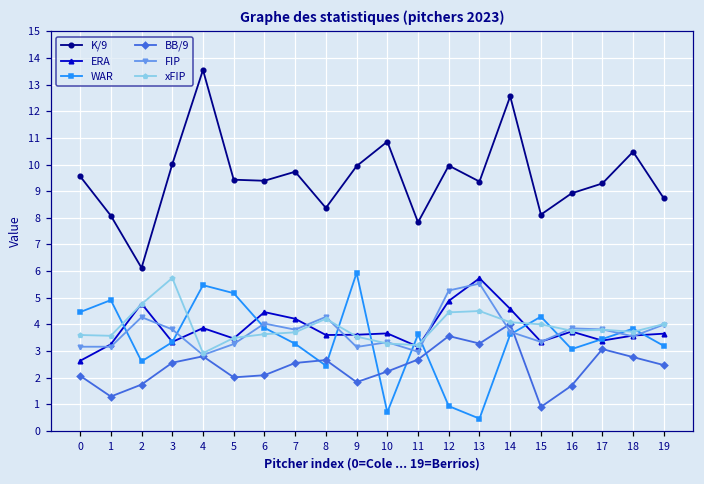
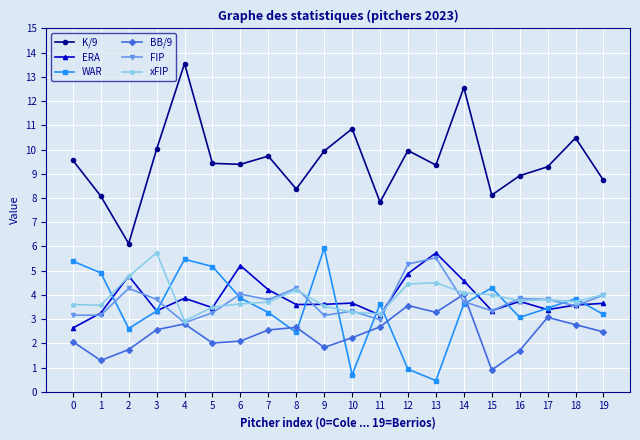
  {
    "K/9": {
      "0": 9.6,
      "1": 8.1,
      "2": 6.1,
      "3": 10.0,
      "4": 13.6,
      "5": 9.4,
      "6": 9.4,
      "7": 9.7,
      "8": 8.4,
      "9": 9.9,
      "10": 10.9,
      "11": 7.8,
      "12": 10.0,
      "13": 9.4,
      "14": 12.6,
      "15": 8.1,
      "16": 8.9,
      "17": 9.3,
      "18": 10.5,
      "19": 8.7
    },
    "ERA": {
      "0": 2.6,
      "4": 3.9,
-     "6": 4.5,
+     "6": 5.2,
      "7": 4.2,
      "8": 3.6,
      "10": 3.7,
      "12": 4.9,
      "13": 5.7,
      "14": 4.6,
      "19": 3.7
    },
    "WAR": {
-     "0": 4.5,
+     "0": 5.4,
      "1": 4.9,
      "2": 2.6,
      "4": 5.5,
      "5": 5.2,
      "6": 3.9,
      "7": 3.3,
      "8": 2.5,
      "9": 5.9,
      "10": 0.7,
      "11": 3.6,
      "12": 0.9,
      "13": 0.5,
      "15": 4.3,
      "16": 3.1,
      "18": 3.8,
      "19": 3.2
    },
    "xFIP": {
      "0": 3.6,
      "1": 3.6,
      "3": 5.7,
      "6": 3.6,
      "12": 4.5,
      "13": 4.5,
      "15": 4.0,
      "18": 3.7
    }
  }
